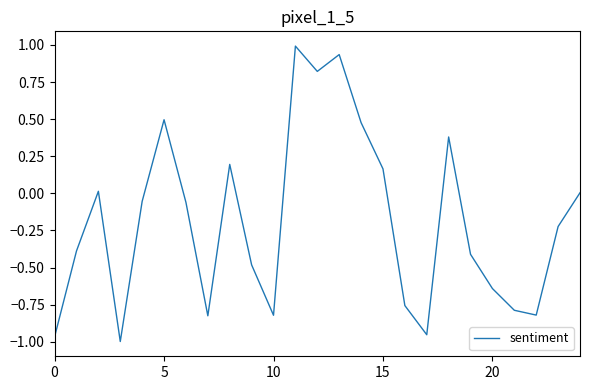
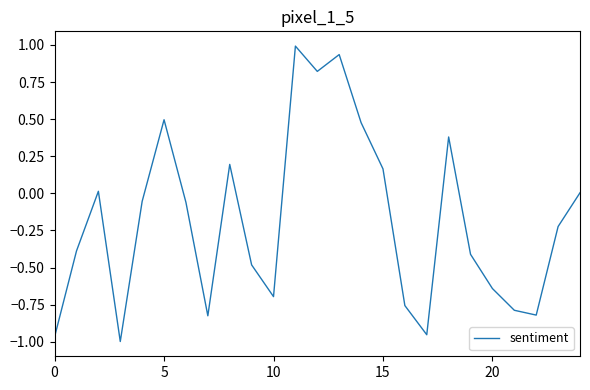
  {
    "0": -0.97,
    "5": 0.50,
-   "10": -0.82,
+   "10": -0.70,
    "15": 0.17,
    "20": -0.64
  }
